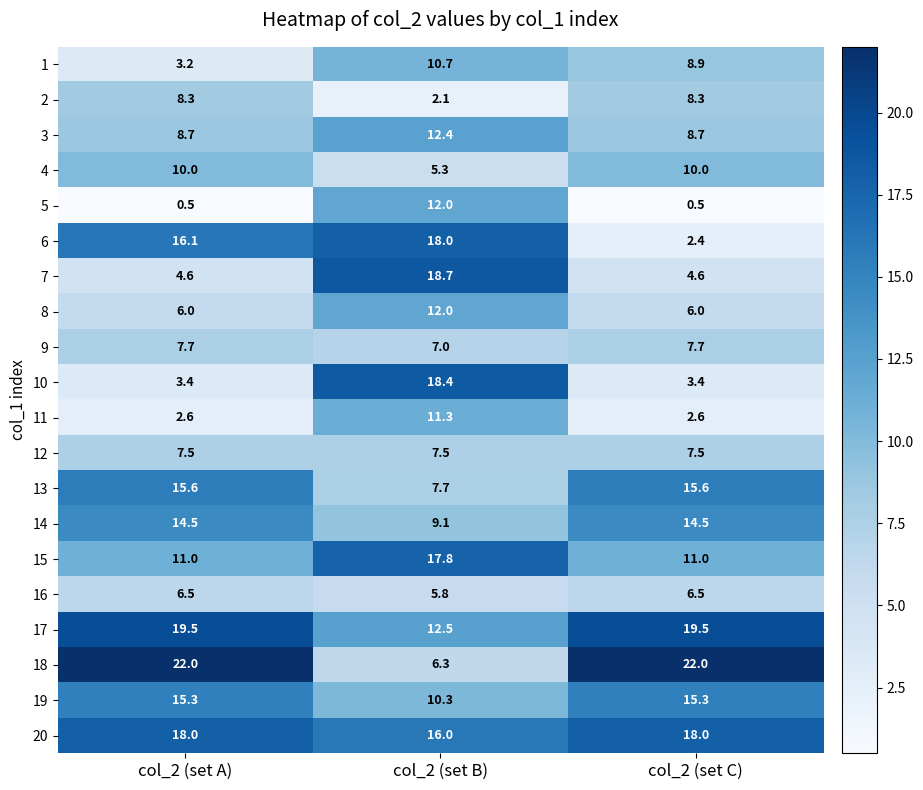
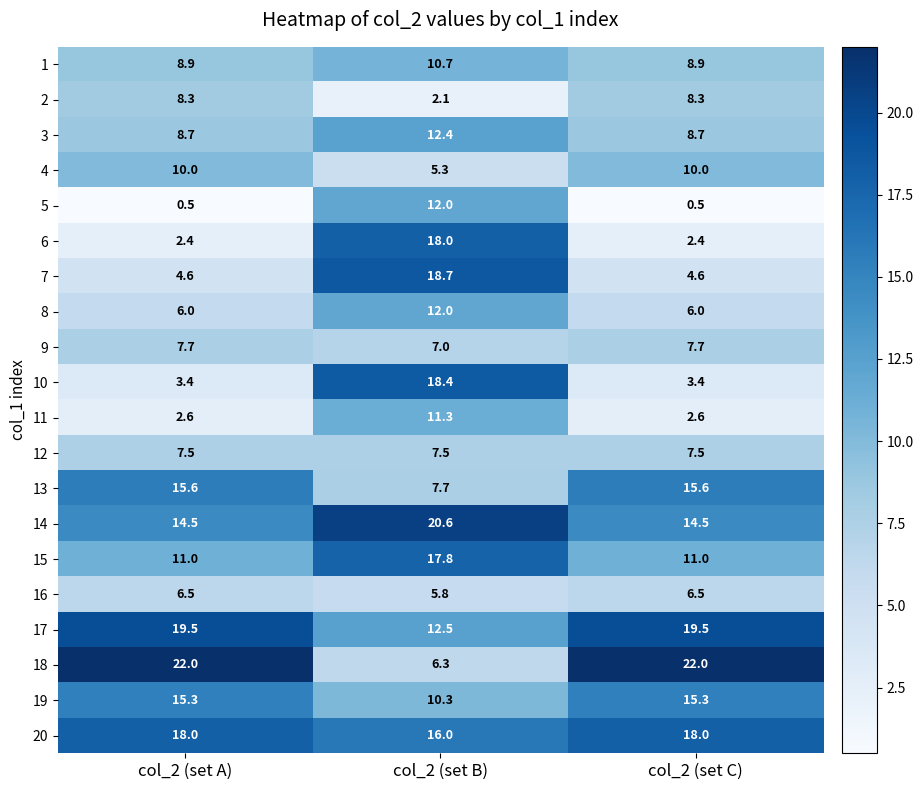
  {
    "1": {
-     "col_2 (set A)": 3.2,
+     "col_2 (set A)": 8.9,
      "col_2 (set B)": 10.7,
      "col_2 (set C)": 8.9
    },
    "2": {
      "col_2 (set A)": 8.3,
      "col_2 (set B)": 2.1,
      "col_2 (set C)": 8.3
    },
    "3": {
      "col_2 (set A)": 8.7,
      "col_2 (set B)": 12.4,
      "col_2 (set C)": 8.7
    },
    "4": {
      "col_2 (set A)": 10.0,
      "col_2 (set B)": 5.3,
      "col_2 (set C)": 10.0
    },
    "5": {
      "col_2 (set A)": 0.5,
      "col_2 (set B)": 12.0,
      "col_2 (set C)": 0.5
    },
    "6": {
-     "col_2 (set A)": 16.1,
+     "col_2 (set A)": 2.4,
      "col_2 (set B)": 18.0,
      "col_2 (set C)": 2.4
    },
    "7": {
      "col_2 (set A)": 4.6,
      "col_2 (set B)": 18.7,
      "col_2 (set C)": 4.6
    },
    "8": {
      "col_2 (set A)": 6.0,
      "col_2 (set B)": 12.0,
      "col_2 (set C)": 6.0
    },
    "9": {
      "col_2 (set A)": 7.7,
      "col_2 (set B)": 7.0,
      "col_2 (set C)": 7.7
    },
    "10": {
      "col_2 (set A)": 3.4,
      "col_2 (set B)": 18.4,
      "col_2 (set C)": 3.4
    },
    "11": {
      "col_2 (set A)": 2.6,
      "col_2 (set B)": 11.3,
      "col_2 (set C)": 2.6
    },
    "12": {
      "col_2 (set A)": 7.5,
      "col_2 (set B)": 7.5,
      "col_2 (set C)": 7.5
    },
    "13": {
      "col_2 (set A)": 15.6,
      "col_2 (set B)": 7.7,
      "col_2 (set C)": 15.6
    },
    "14": {
      "col_2 (set A)": 14.5,
-     "col_2 (set B)": 9.1,
+     "col_2 (set B)": 20.6,
      "col_2 (set C)": 14.5
    },
    "15": {
      "col_2 (set A)": 11.0,
      "col_2 (set B)": 17.8,
      "col_2 (set C)": 11.0
    },
    "16": {
      "col_2 (set A)": 6.5,
      "col_2 (set B)": 5.8,
      "col_2 (set C)": 6.5
    },
    "17": {
      "col_2 (set A)": 19.5,
      "col_2 (set B)": 12.5,
      "col_2 (set C)": 19.5
    },
    "18": {
      "col_2 (set A)": 22.0,
      "col_2 (set B)": 6.3,
      "col_2 (set C)": 22.0
    },
    "19": {
      "col_2 (set A)": 15.3,
      "col_2 (set B)": 10.3,
      "col_2 (set C)": 15.3
    },
    "20": {
      "col_2 (set A)": 18.0,
      "col_2 (set B)": 16.0,
      "col_2 (set C)": 18.0
    }
  }
